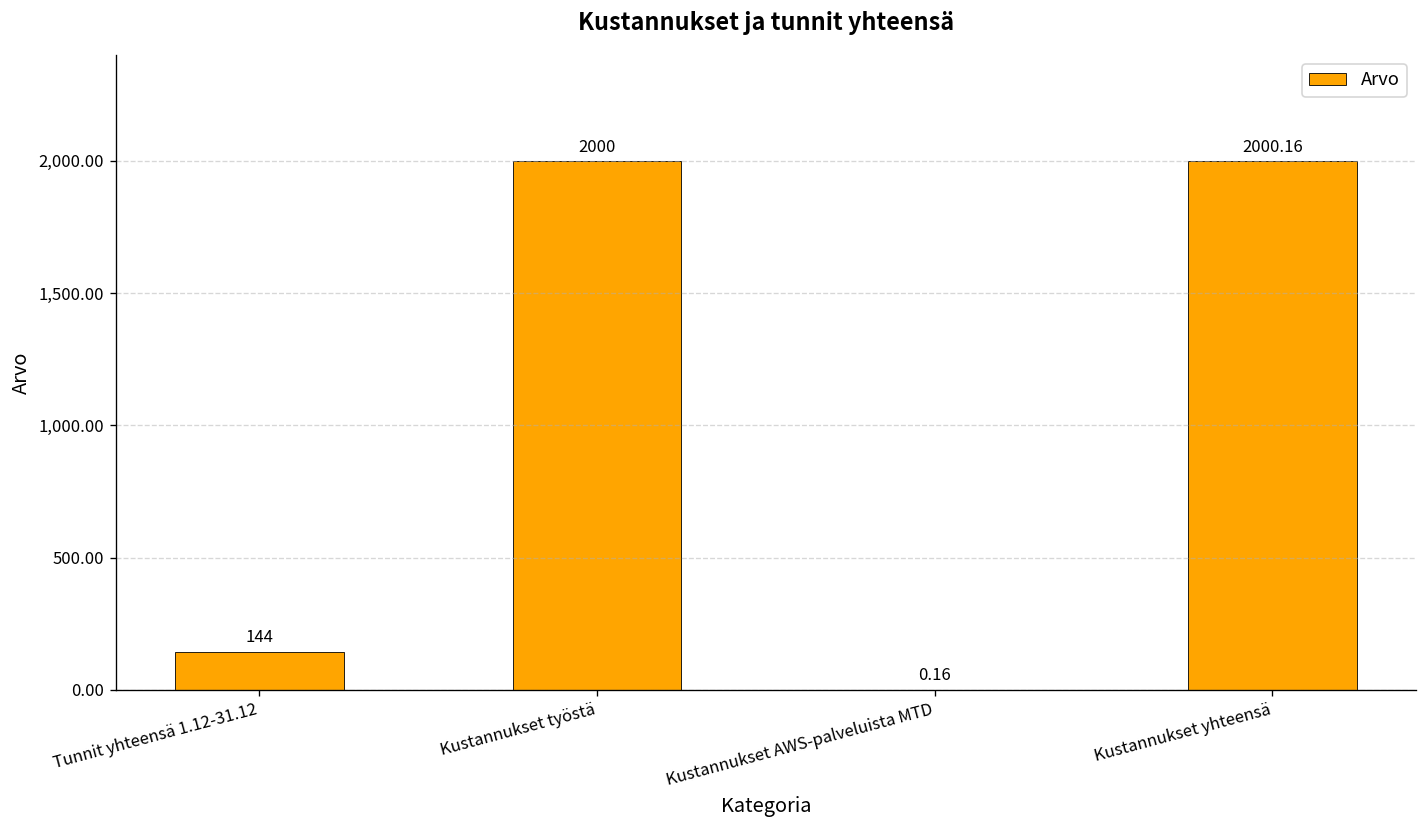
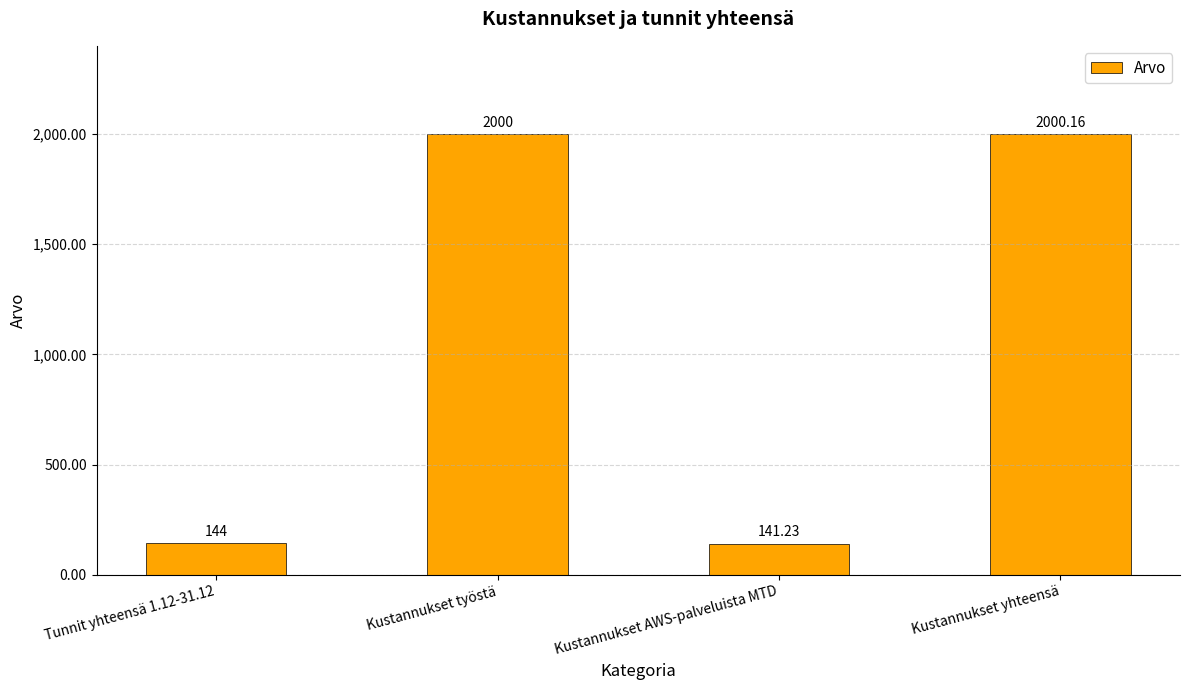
  {
    "Tunnit yhteensä 1.12-31.12": 144,
    "Kustannukset työstä": 2000,
-   "Kustannukset AWS-palveluista MTD": 0.16,
+   "Kustannukset AWS-palveluista MTD": 141.23,
    "Kustannukset yhteensä": 2000.16
  }
